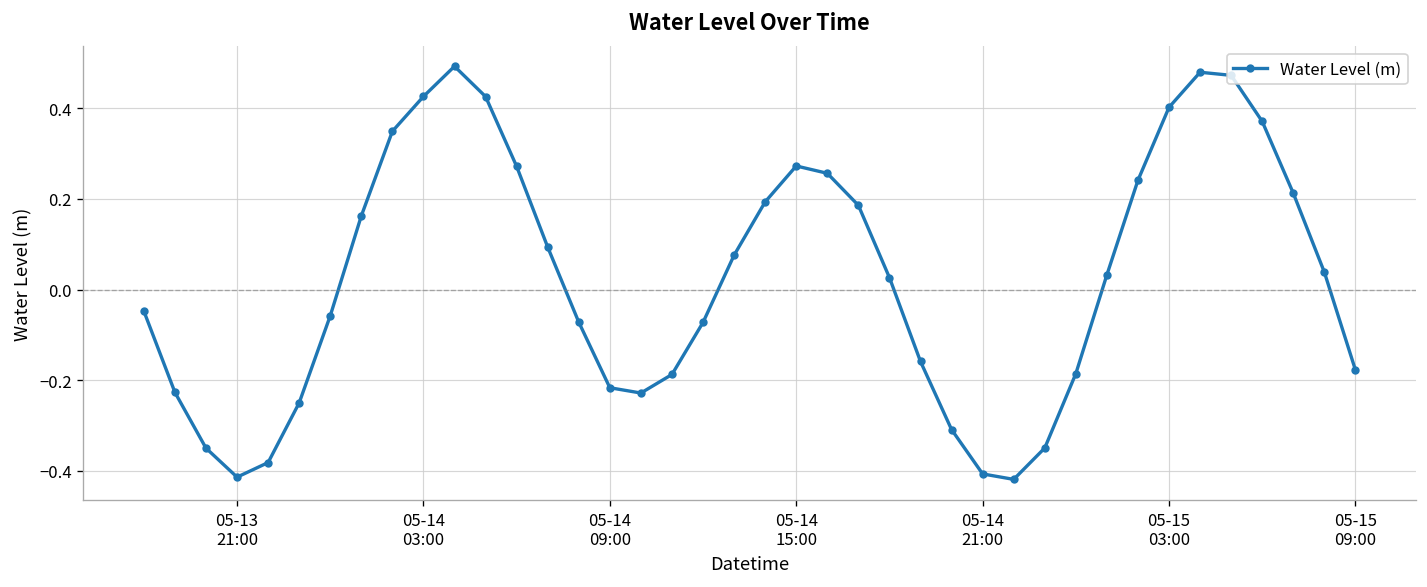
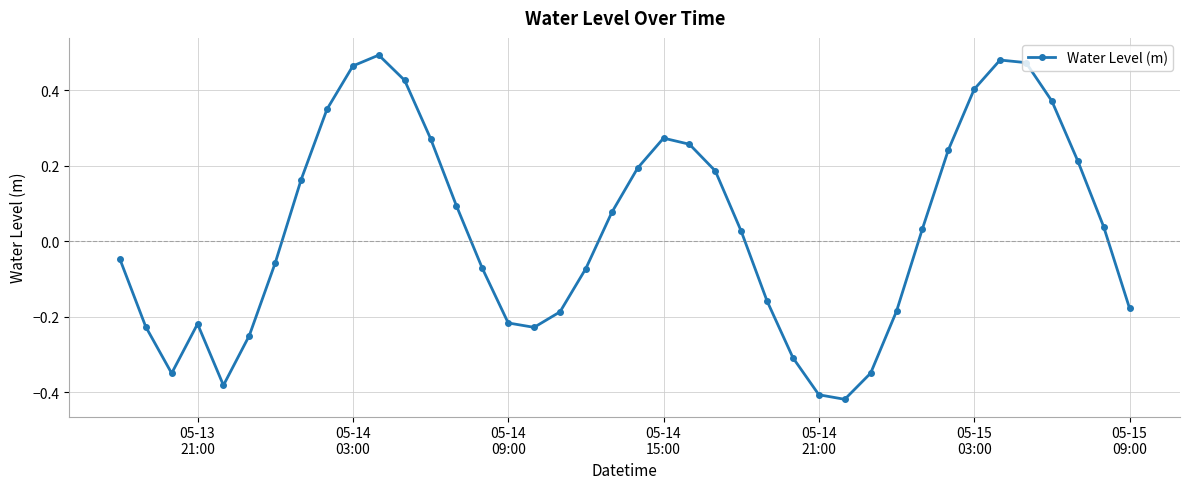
  {
-   "05-13 21:00": -0.41,
-   "05-14 03:00": 0.43,
+   "05-13 21:00": -0.22,
+   "05-14 03:00": 0.46,
    "05-14 09:00": -0.22,
    "05-14 15:00": 0.27,
    "05-14 21:00": -0.41,
    "05-15 03:00": 0.40,
    "05-15 09:00": -0.18
  }
